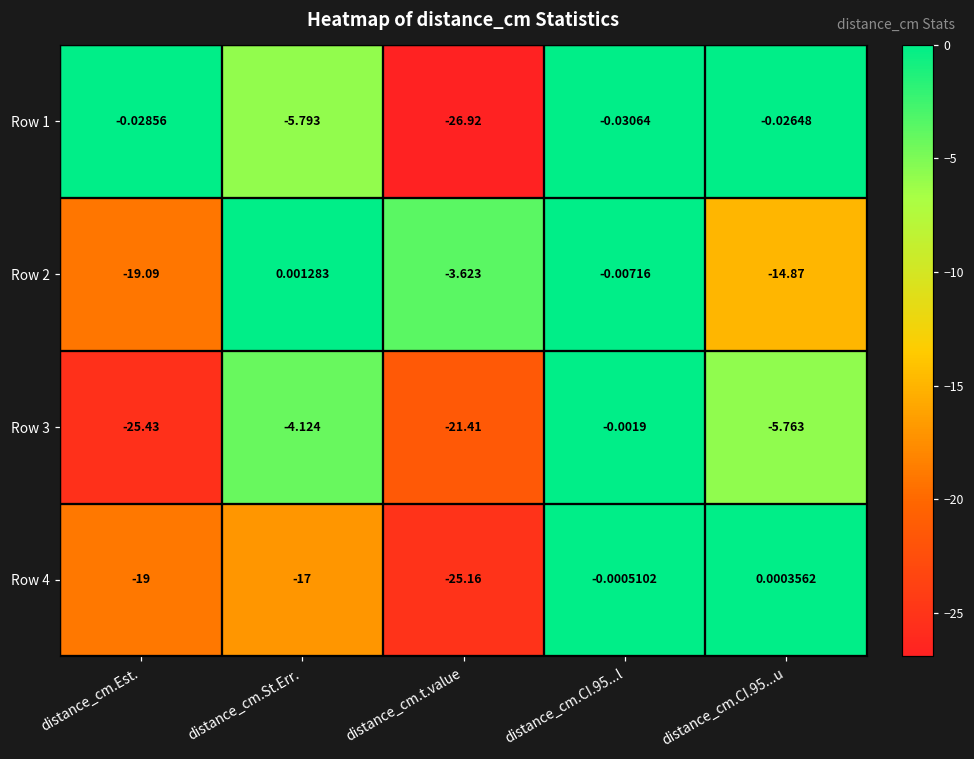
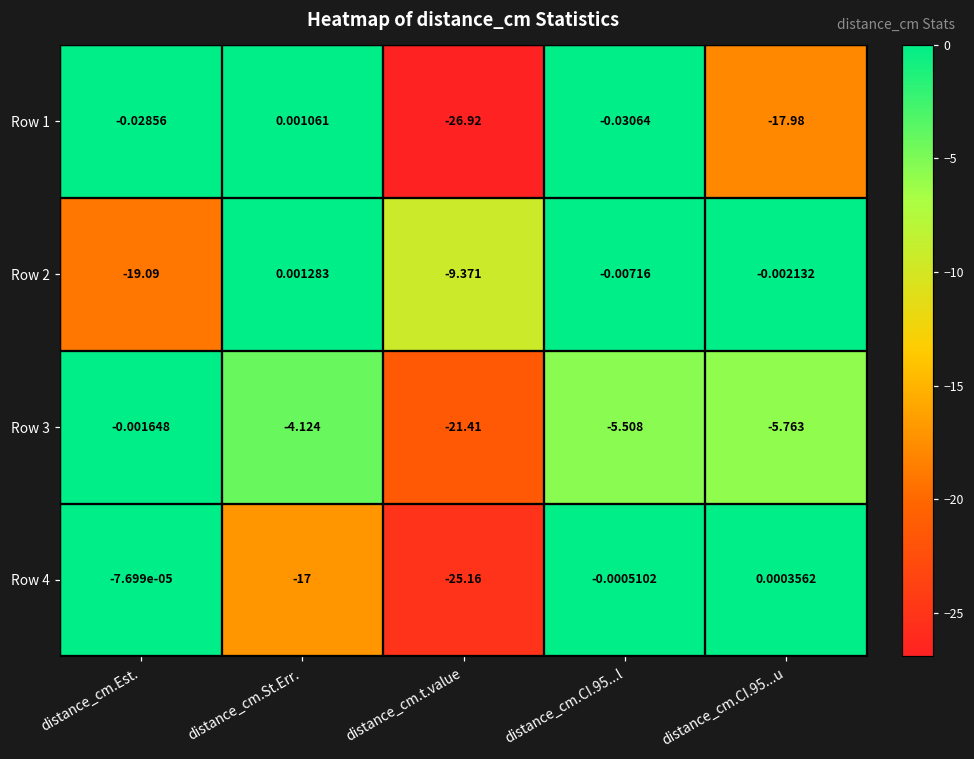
  {
    "Row 1": {
      "distance_cm.Est.": "-0.02856",
-     "distance_cm.St.Err.": "-5.793",
+     "distance_cm.St.Err.": "0.001061",
      "distance_cm.t.value": "-26.92",
      "distance_cm.CI.95...l": "-0.03064",
-     "distance_cm.CI.95...u": "-0.02648"
+     "distance_cm.CI.95...u": "-17.98"
    },
    "Row 2": {
      "distance_cm.Est.": "-19.09",
      "distance_cm.St.Err.": "0.001283",
-     "distance_cm.t.value": "-3.623",
+     "distance_cm.t.value": "-9.371",
      "distance_cm.CI.95...l": "-0.00716",
-     "distance_cm.CI.95...u": "-14.87"
+     "distance_cm.CI.95...u": "-0.002132"
    },
    "Row 3": {
-     "distance_cm.Est.": "-25.43",
+     "distance_cm.Est.": "-0.001648",
      "distance_cm.St.Err.": "-4.124",
      "distance_cm.t.value": "-21.41",
-     "distance_cm.CI.95...l": "-0.0019",
+     "distance_cm.CI.95...l": "-5.508",
      "distance_cm.CI.95...u": "-5.763"
    },
    "Row 4": {
-     "distance_cm.Est.": "-19",
+     "distance_cm.Est.": "-7.699e-05",
      "distance_cm.St.Err.": "-17",
      "distance_cm.t.value": "-25.16",
      "distance_cm.CI.95...l": "-0.0005102",
      "distance_cm.CI.95...u": "0.0003562"
    }
  }
